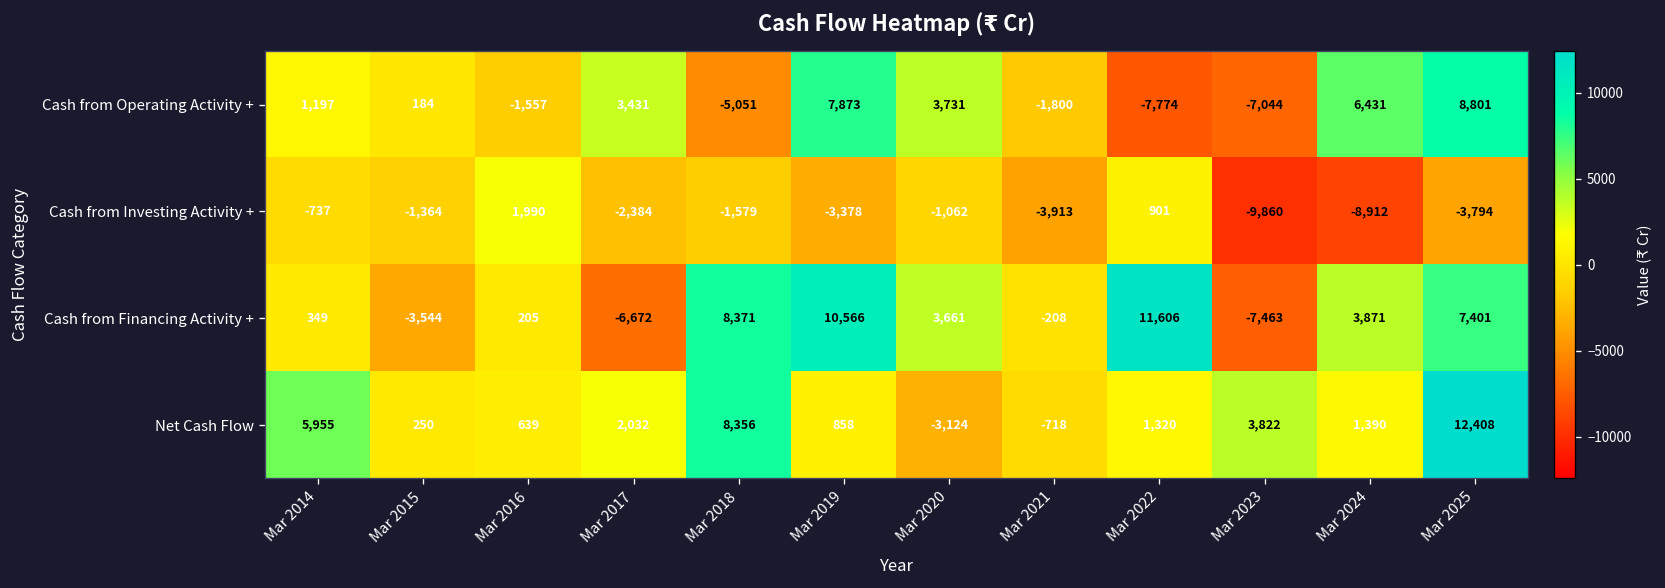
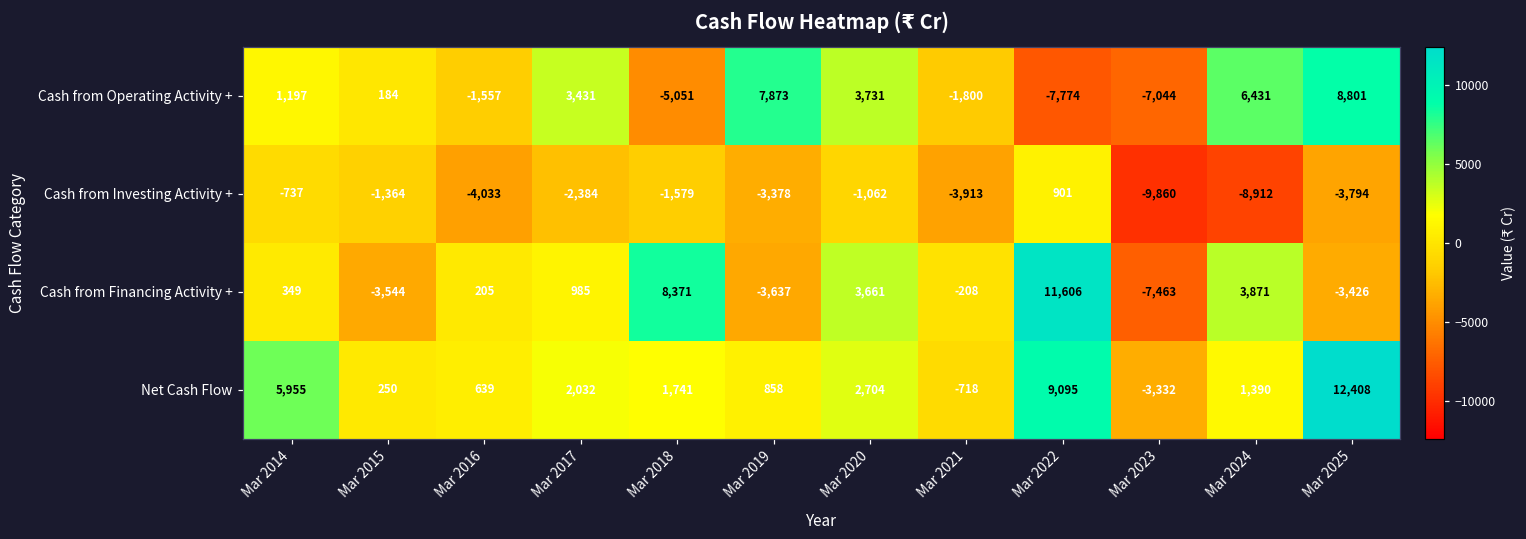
  {
    "Cash from Operating Activity +": {
      "Mar 2014": "1,197",
      "Mar 2015": "184",
      "Mar 2016": "-1,557",
      "Mar 2017": "3,431",
      "Mar 2018": "-5,051",
      "Mar 2019": "7,873",
      "Mar 2020": "3,731",
      "Mar 2021": "-1,800",
      "Mar 2022": "-7,774",
      "Mar 2023": "-7,044",
      "Mar 2024": "6,431",
      "Mar 2025": "8,801"
    },
    "Cash from Investing Activity +": {
      "Mar 2014": "-737",
      "Mar 2015": "-1,364",
-     "Mar 2016": "1,990",
+     "Mar 2016": "-4,033",
      "Mar 2017": "-2,384",
      "Mar 2018": "-1,579",
      "Mar 2019": "-3,378",
      "Mar 2020": "-1,062",
      "Mar 2021": "-3,913",
      "Mar 2022": "901",
      "Mar 2023": "-9,860",
      "Mar 2024": "-8,912",
      "Mar 2025": "-3,794"
    },
    "Cash from Financing Activity +": {
      "Mar 2014": "349",
      "Mar 2015": "-3,544",
      "Mar 2016": "205",
-     "Mar 2017": "-6,672",
+     "Mar 2017": "985",
      "Mar 2018": "8,371",
-     "Mar 2019": "10,566",
+     "Mar 2019": "-3,637",
      "Mar 2020": "3,661",
      "Mar 2021": "-208",
      "Mar 2022": "11,606",
      "Mar 2023": "-7,463",
      "Mar 2024": "3,871",
-     "Mar 2025": "7,401"
+     "Mar 2025": "-3,426"
    },
    "Net Cash Flow": {
      "Mar 2014": "5,955",
      "Mar 2015": "250",
      "Mar 2016": "639",
      "Mar 2017": "2,032",
-     "Mar 2018": "8,356",
+     "Mar 2018": "1,741",
      "Mar 2019": "858",
-     "Mar 2020": "-3,124",
+     "Mar 2020": "2,704",
      "Mar 2021": "-718",
-     "Mar 2022": "1,320",
-     "Mar 2023": "3,822",
+     "Mar 2022": "9,095",
+     "Mar 2023": "-3,332",
      "Mar 2024": "1,390",
      "Mar 2025": "12,408"
    }
  }
